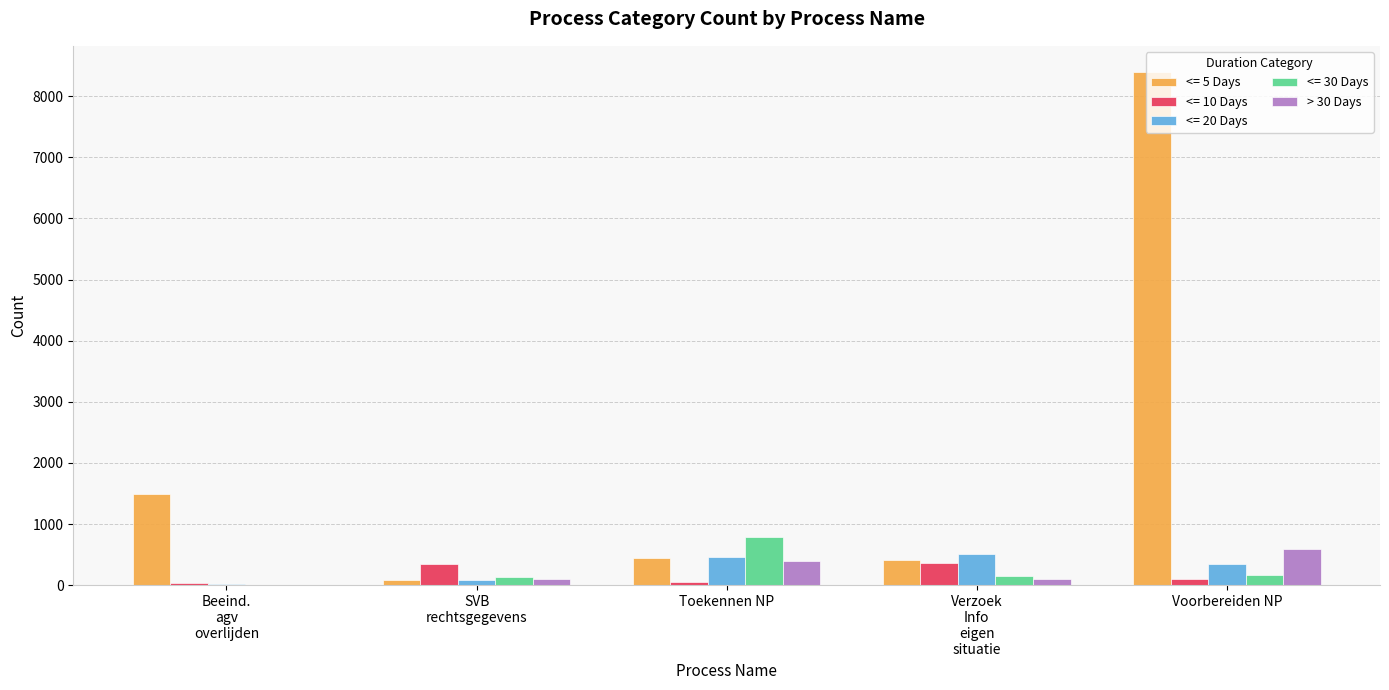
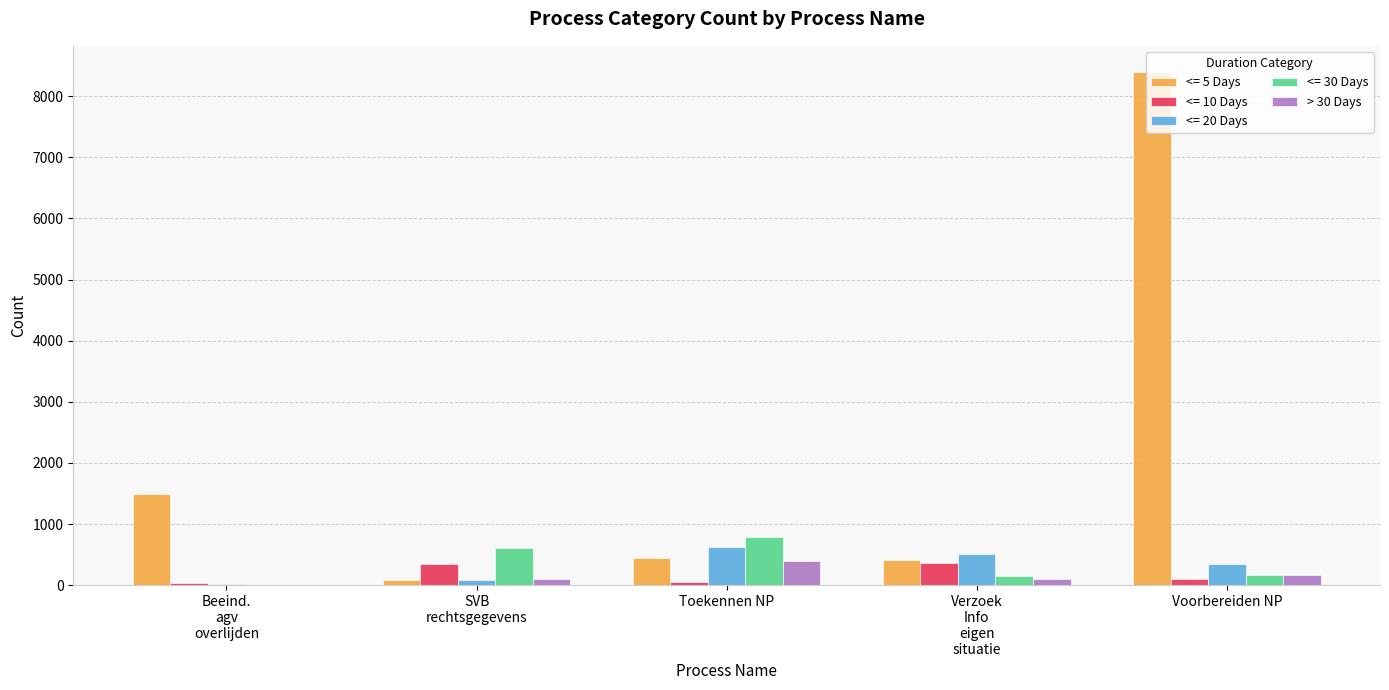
  {
    "<= 5 Days": {
      "Beeind. agv overlijden": 1500,
      "SVB rechtsgegevens": 100,
      "Toekennen NP": 400,
      "Verzoek Info eigen situatie": 400
    },
    "<= 10 Days": {
      "SVB rechtsgegevens": 300,
      "Toekennen NP": 100,
      "Verzoek Info eigen situatie": 400,
      "Voorbereiden NP": 100
    },
    "<= 20 Days": {
      "SVB rechtsgegevens": 100,
-     "Toekennen NP": 500,
+     "Toekennen NP": 600,
      "Verzoek Info eigen situatie": 500,
      "Voorbereiden NP": 300
    },
    "<= 30 Days": {
-     "SVB rechtsgegevens": 100,
+     "SVB rechtsgegevens": 600,
      "Toekennen NP": 800,
      "Verzoek Info eigen situatie": 100,
      "Voorbereiden NP": 200
    },
    "> 30 Days": {
      "Beeind. agv overlijden": 0,
      "SVB rechtsgegevens": 100,
      "Toekennen NP": 400,
      "Verzoek Info eigen situatie": 100,
-     "Voorbereiden NP": 600
+     "Voorbereiden NP": 200
    }
  }
